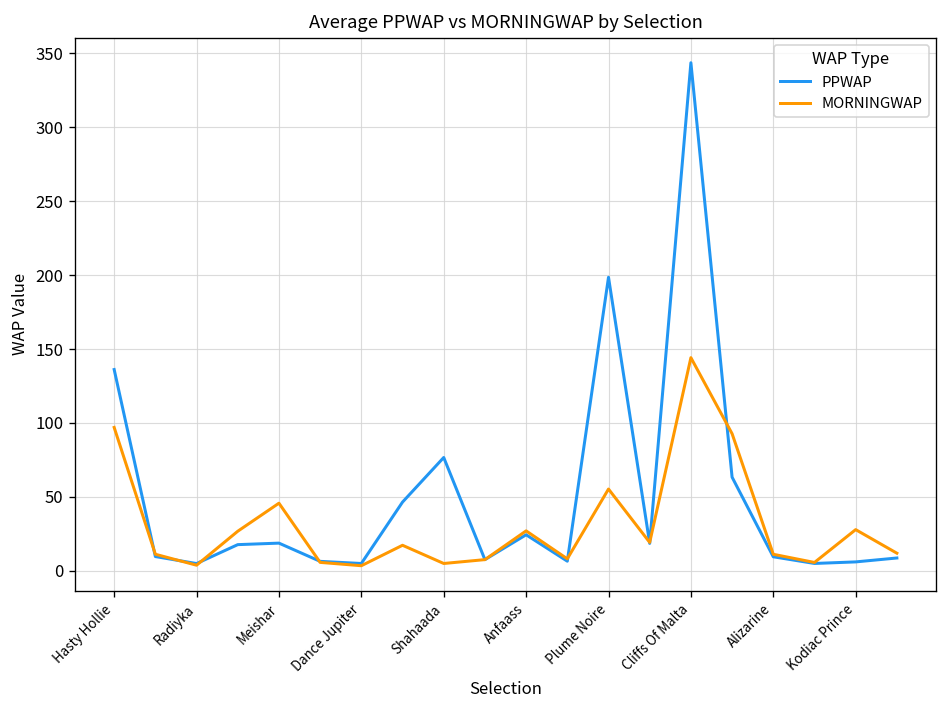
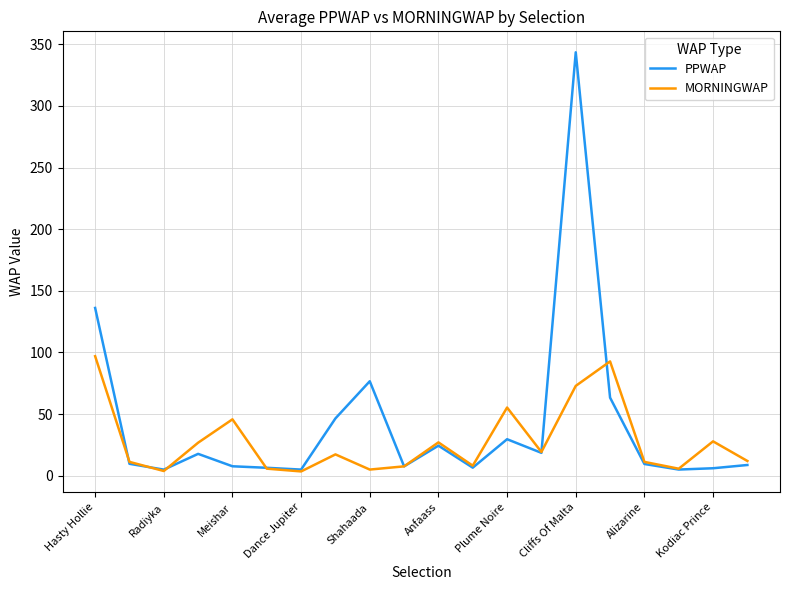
  {
    "PPWAP": {
      "Hasty Hollie": 136,
-     "Meishar": 19,
+     "Meishar": 8,
      "Shahaada": 77,
      "Anfaass": 24,
-     "Plume Noire": 199,
+     "Plume Noire": 30,
      "Cliffs Of Malta": 344,
      "Kodiac Prince": 6
    },
    "MORNINGWAP": {
      "Hasty Hollie": 97,
      "Meishar": 46,
      "Shahaada": 5,
      "Anfaass": 27,
      "Plume Noire": 55,
-     "Cliffs Of Malta": 144,
+     "Cliffs Of Malta": 73,
      "Kodiac Prince": 28
    }
  }
